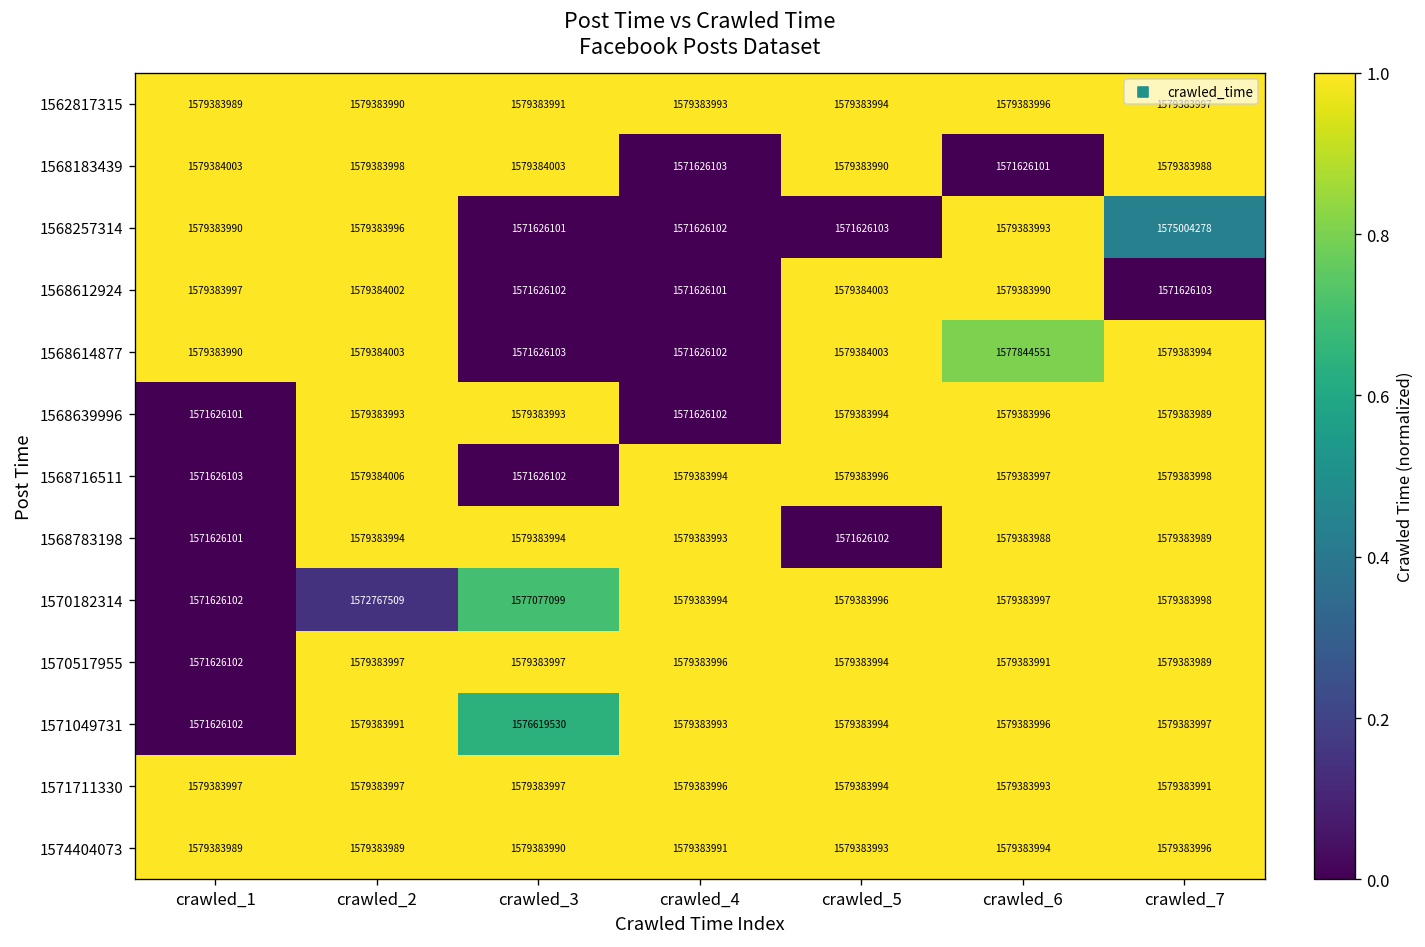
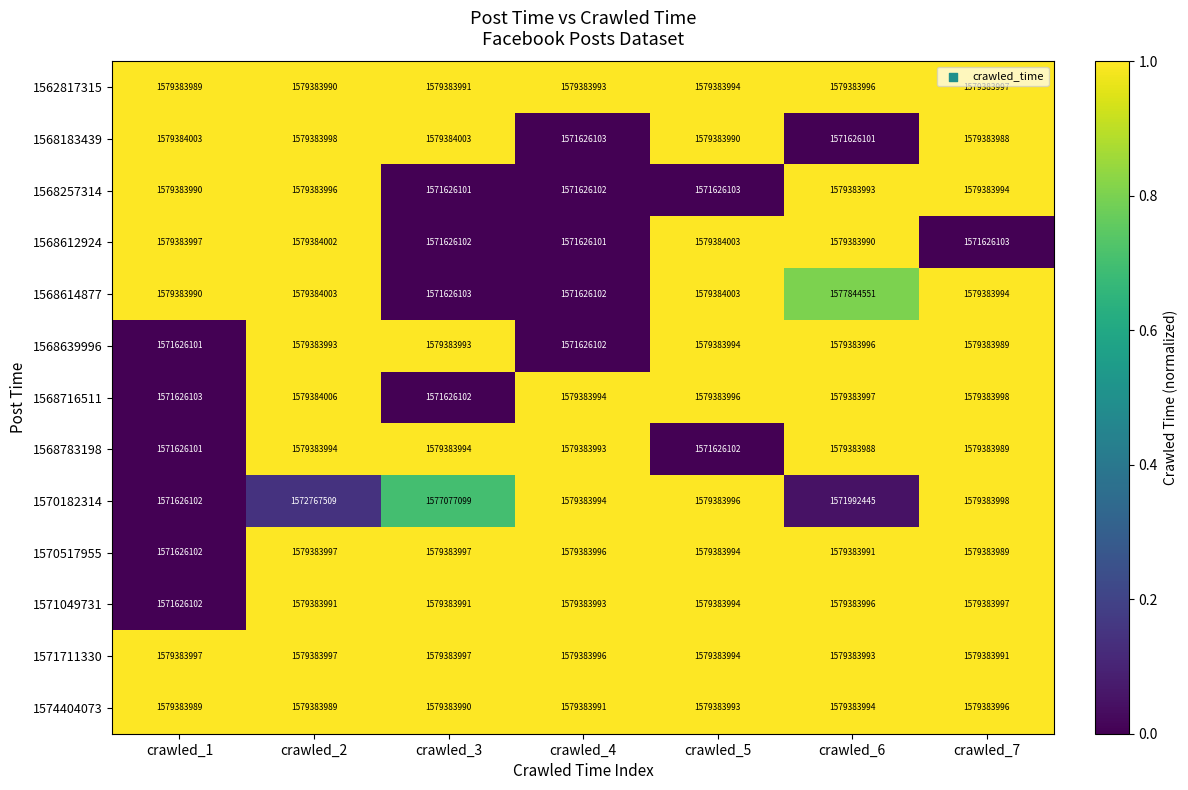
  {
    "1562817315": {
      "crawled_1": 1579383989,
      "crawled_2": 1579383990,
      "crawled_3": 1579383991,
      "crawled_4": 1579383993,
      "crawled_5": 1579383994,
      "crawled_6": 1579383996
    },
    "1568183439": {
      "crawled_1": 1579384003,
      "crawled_2": 1579383998,
      "crawled_3": 1579384003,
      "crawled_4": 1571626103,
      "crawled_5": 1579383990,
      "crawled_6": 1571626101,
      "crawled_7": 1579383988
    },
    "1568257314": {
      "crawled_1": 1579383990,
      "crawled_2": 1579383996,
      "crawled_3": 1571626101,
      "crawled_4": 1571626102,
      "crawled_5": 1571626103,
      "crawled_6": 1579383993,
-     "crawled_7": 1575004278
+     "crawled_7": 1579383994
    },
    "1568612924": {
      "crawled_1": 1579383997,
      "crawled_2": 1579384002,
      "crawled_3": 1571626102,
      "crawled_4": 1571626101,
      "crawled_5": 1579384003,
      "crawled_6": 1579383990,
      "crawled_7": 1571626103
    },
    "1568614877": {
      "crawled_1": 1579383990,
      "crawled_2": 1579384003,
      "crawled_3": 1571626103,
      "crawled_4": 1571626102,
      "crawled_5": 1579384003,
      "crawled_6": 1577844551,
      "crawled_7": 1579383994
    },
    "1568639996": {
      "crawled_1": 1571626101,
      "crawled_2": 1579383993,
      "crawled_3": 1579383993,
      "crawled_4": 1571626102,
      "crawled_5": 1579383994,
      "crawled_6": 1579383996,
      "crawled_7": 1579383989
    },
    "1568716511": {
      "crawled_1": 1571626103,
      "crawled_2": 1579384006,
      "crawled_3": 1571626102,
      "crawled_4": 1579383994,
      "crawled_5": 1579383996,
      "crawled_6": 1579383997,
      "crawled_7": 1579383998
    },
    "1568783198": {
      "crawled_1": 1571626101,
      "crawled_2": 1579383994,
      "crawled_3": 1579383994,
      "crawled_4": 1579383993,
      "crawled_5": 1571626102,
      "crawled_6": 1579383988,
      "crawled_7": 1579383989
    },
    "1570182314": {
      "crawled_1": 1571626102,
      "crawled_2": 1572767509,
      "crawled_3": 1577077099,
      "crawled_4": 1579383994,
      "crawled_5": 1579383996,
-     "crawled_6": 1579383997,
+     "crawled_6": 1571992445,
      "crawled_7": 1579383998
    },
    "1570517955": {
      "crawled_1": 1571626102,
      "crawled_2": 1579383997,
      "crawled_3": 1579383997,
      "crawled_4": 1579383996,
      "crawled_5": 1579383994,
      "crawled_6": 1579383991,
      "crawled_7": 1579383989
    },
    "1571049731": {
      "crawled_1": 1571626102,
      "crawled_2": 1579383991,
-     "crawled_3": 1576619530,
+     "crawled_3": 1579383991,
      "crawled_4": 1579383993,
      "crawled_5": 1579383994,
      "crawled_6": 1579383996,
      "crawled_7": 1579383997
    },
    "1571711330": {
      "crawled_1": 1579383997,
      "crawled_2": 1579383997,
      "crawled_3": 1579383997,
      "crawled_4": 1579383996,
      "crawled_5": 1579383994,
      "crawled_6": 1579383993,
      "crawled_7": 1579383991
    },
    "1574404073": {
      "crawled_1": 1579383989,
      "crawled_2": 1579383989,
      "crawled_3": 1579383990,
      "crawled_4": 1579383991,
      "crawled_5": 1579383993,
      "crawled_6": 1579383994,
      "crawled_7": 1579383996
    }
  }
